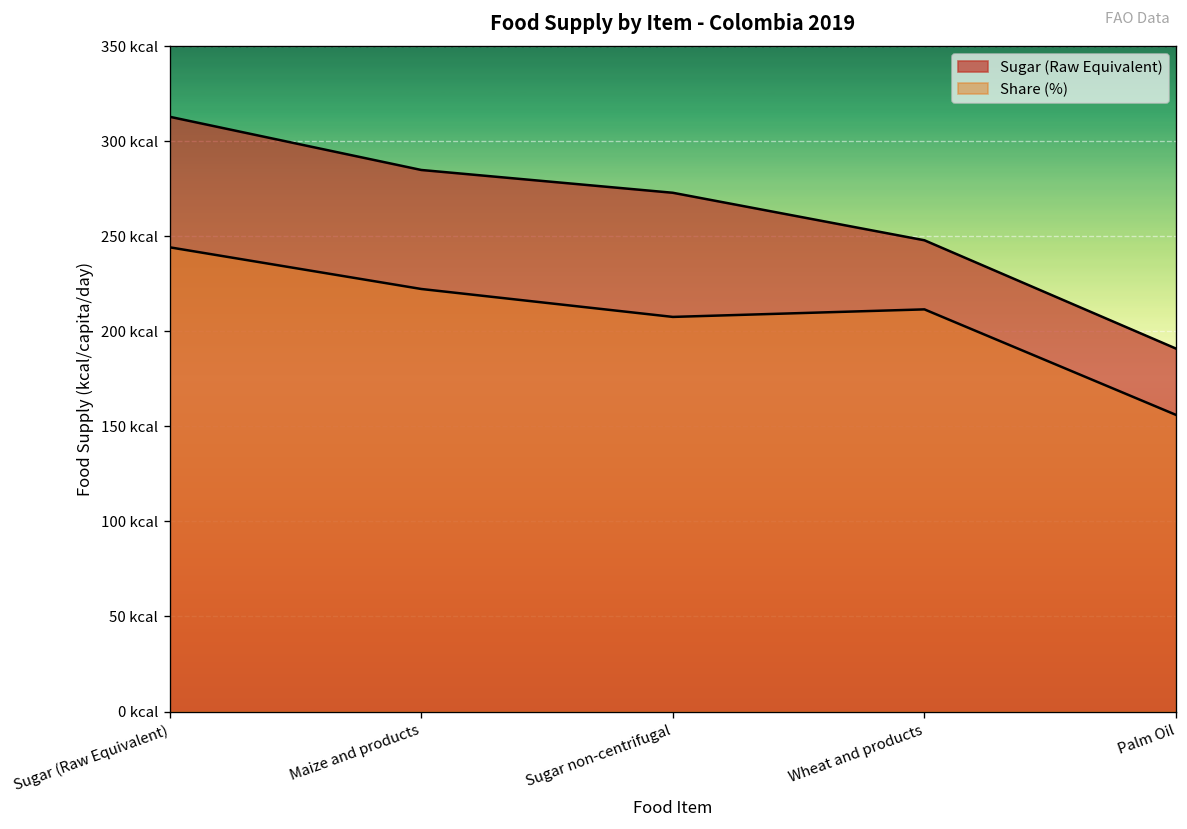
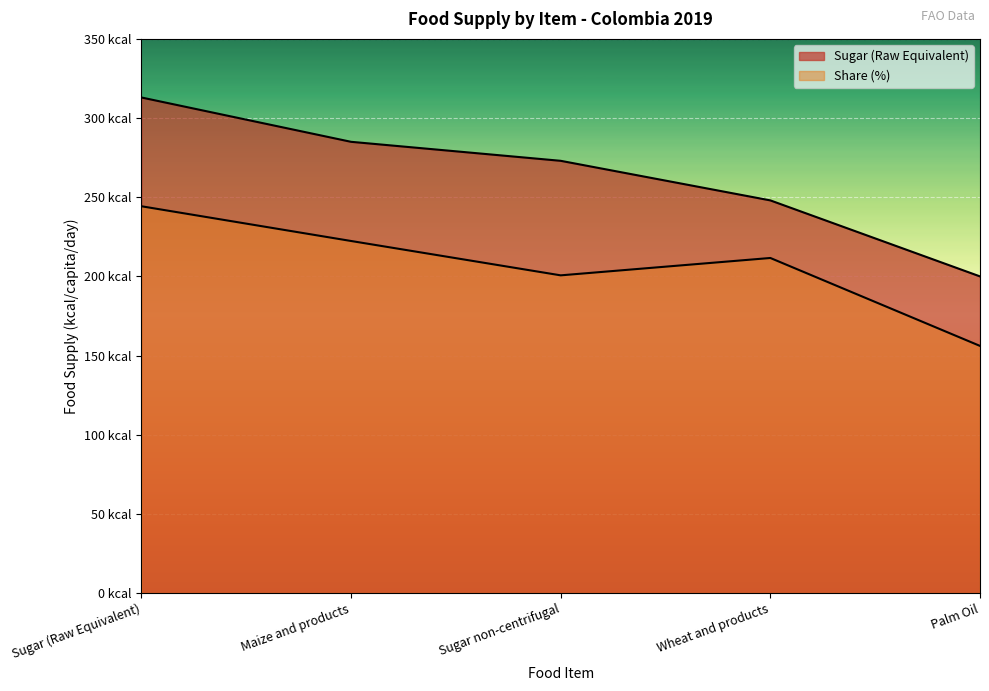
  {
    "Sugar (Raw Equivalent)": {
      "Sugar (Raw Equivalent)": "313 kcal",
      "Maize and products": "285 kcal",
      "Sugar non-centrifugal": "273 kcal",
      "Wheat and products": "248 kcal",
-     "Palm Oil": "191 kcal"
+     "Palm Oil": "200 kcal"
    },
    "Share (%)": {
      "Sugar (Raw Equivalent)": "244 kcal",
      "Maize and products": "222 kcal",
-     "Sugar non-centrifugal": "208 kcal",
+     "Sugar non-centrifugal": "201 kcal",
      "Wheat and products": "212 kcal",
      "Palm Oil": "156 kcal"
    }
  }
